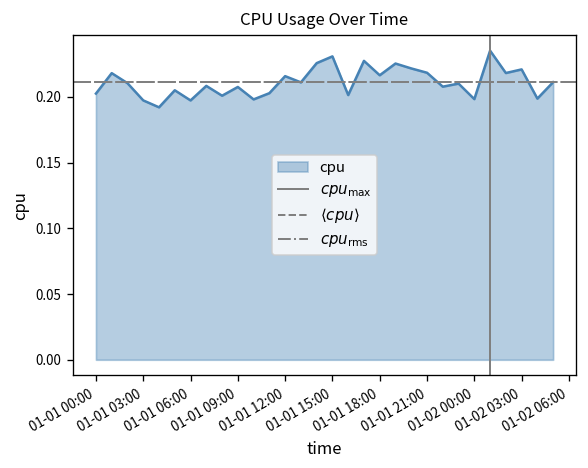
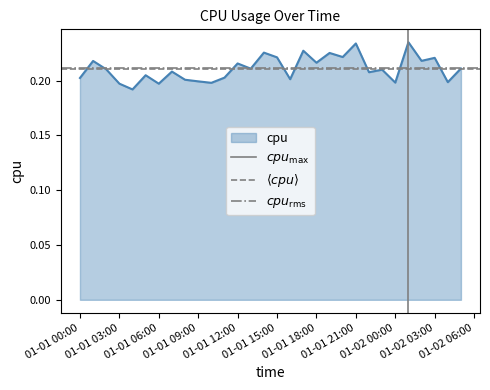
  {
    "01-01 00:00": 0.203,
    "01-01 03:00": 0.197,
    "01-01 06:00": 0.197,
-   "01-01 09:00": 0.208,
+   "01-01 09:00": 0.199,
    "01-01 12:00": 0.216,
-   "01-01 15:00": 0.231,
+   "01-01 15:00": 0.221,
    "01-01 18:00": 0.216,
-   "01-01 21:00": 0.218,
+   "01-01 21:00": 0.234,
    "01-02 00:00": 0.198,
    "01-02 03:00": 0.221
  }
